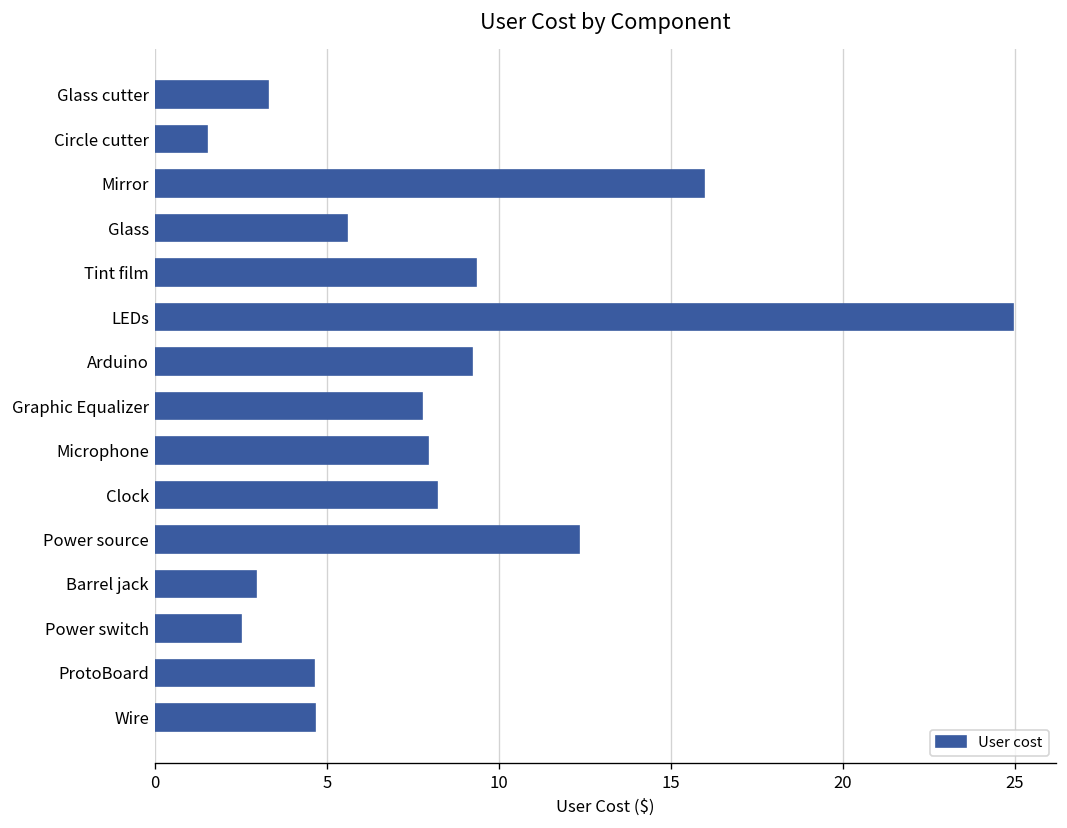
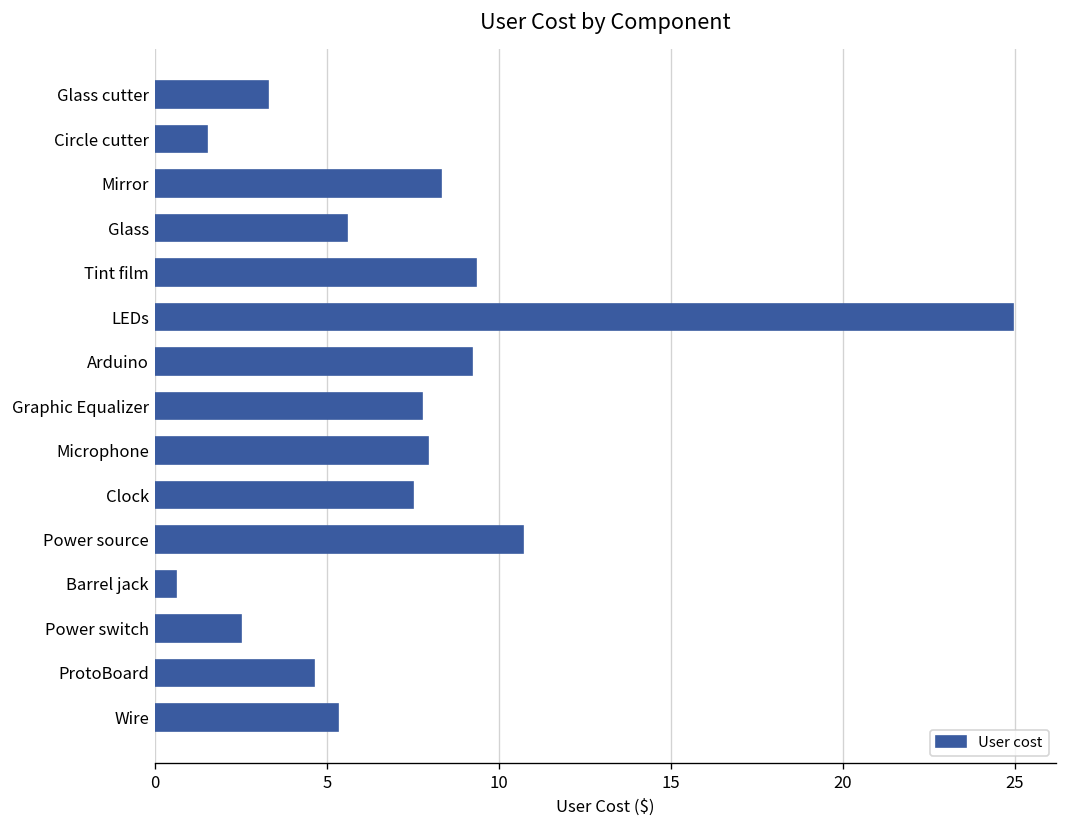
  {
    "Glass cutter": 3.3,
    "Circle cutter": 1.5,
-   "Mirror": 16.0,
+   "Mirror": 8.3,
    "Glass": 5.6,
    "Tint film": 9.3,
    "LEDs": 25.0,
    "Arduino": 9.2,
    "Graphic Equalizer": 7.8,
    "Microphone": 8.0,
-   "Clock": 8.2,
-   "Power source": 12.3,
-   "Barrel jack": 3.0,
+   "Clock": 7.5,
+   "Power source": 10.7,
+   "Barrel jack": 0.6,
    "Power switch": 2.5,
    "ProtoBoard": 4.6,
-   "Wire": 4.7
+   "Wire": 5.3
  }
